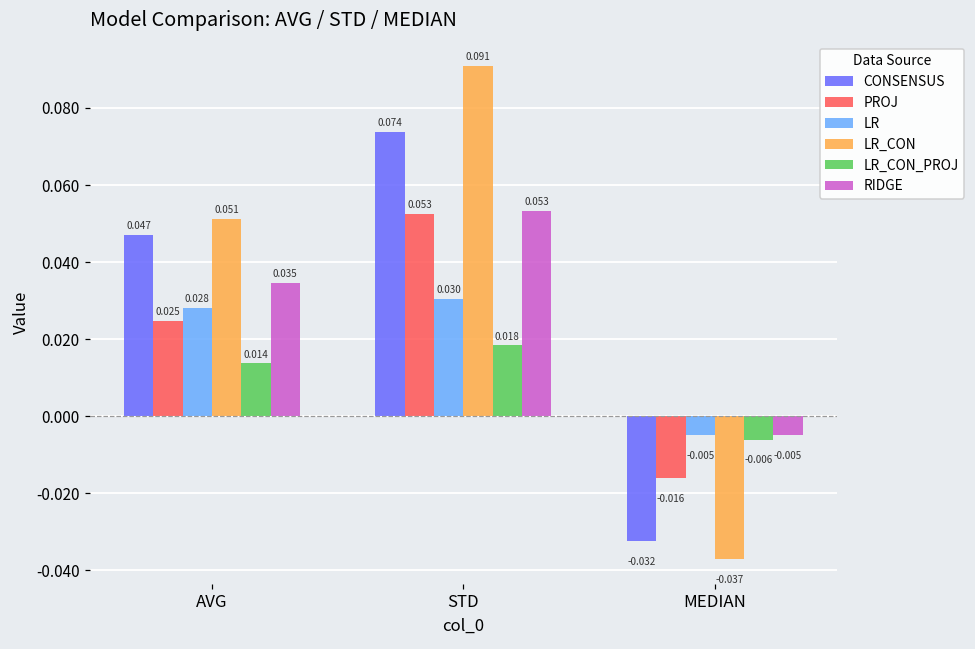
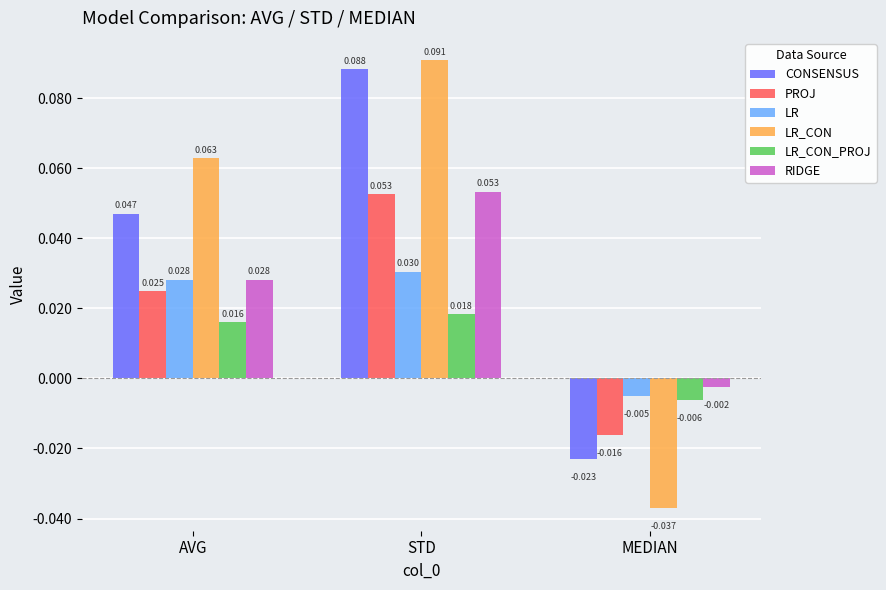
  {
    "CONSENSUS": {
      "AVG": 0.047,
-     "STD": 0.074,
-     "MEDIAN": -0.032
+     "STD": 0.088,
+     "MEDIAN": -0.023
    },
    "PROJ": {
      "AVG": 0.025,
      "STD": 0.053,
      "MEDIAN": -0.016
    },
    "LR": {
      "AVG": 0.028,
      "STD": 0.030,
      "MEDIAN": -0.005
    },
    "LR_CON": {
-     "AVG": 0.051,
+     "AVG": 0.063,
      "STD": 0.091,
      "MEDIAN": -0.037
    },
    "LR_CON_PROJ": {
-     "AVG": 0.014,
+     "AVG": 0.016,
      "STD": 0.018,
      "MEDIAN": -0.006
    },
    "RIDGE": {
-     "AVG": 0.035,
+     "AVG": 0.028,
      "STD": 0.053,
-     "MEDIAN": -0.005
+     "MEDIAN": -0.002
    }
  }
